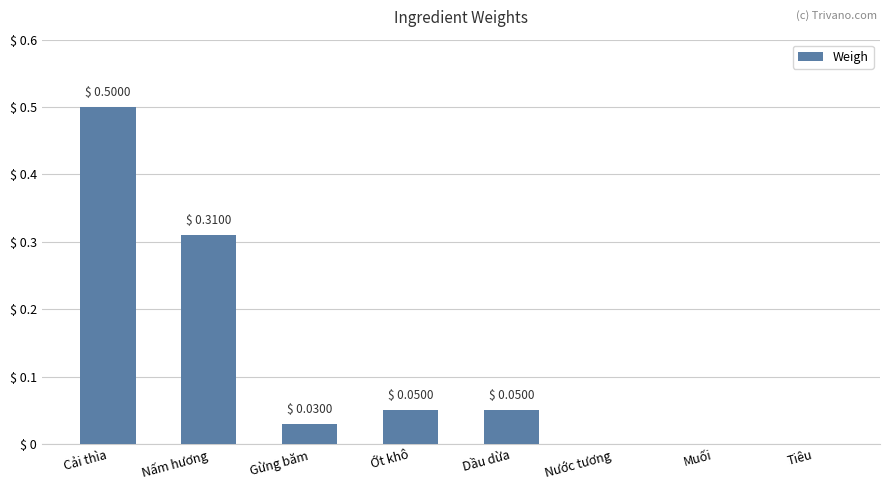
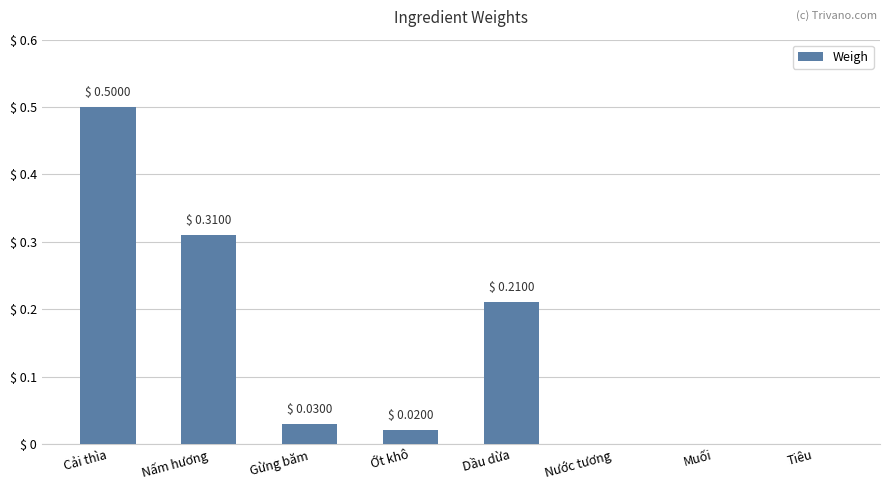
  {
    "Cải thìa": 0.5000,
    "Nấm hương": 0.3100,
    "Gừng băm": 0.0300,
-   "Ớt khô": 0.0500,
-   "Dầu dừa": 0.0500
+   "Ớt khô": 0.0200,
+   "Dầu dừa": 0.2100
  }
